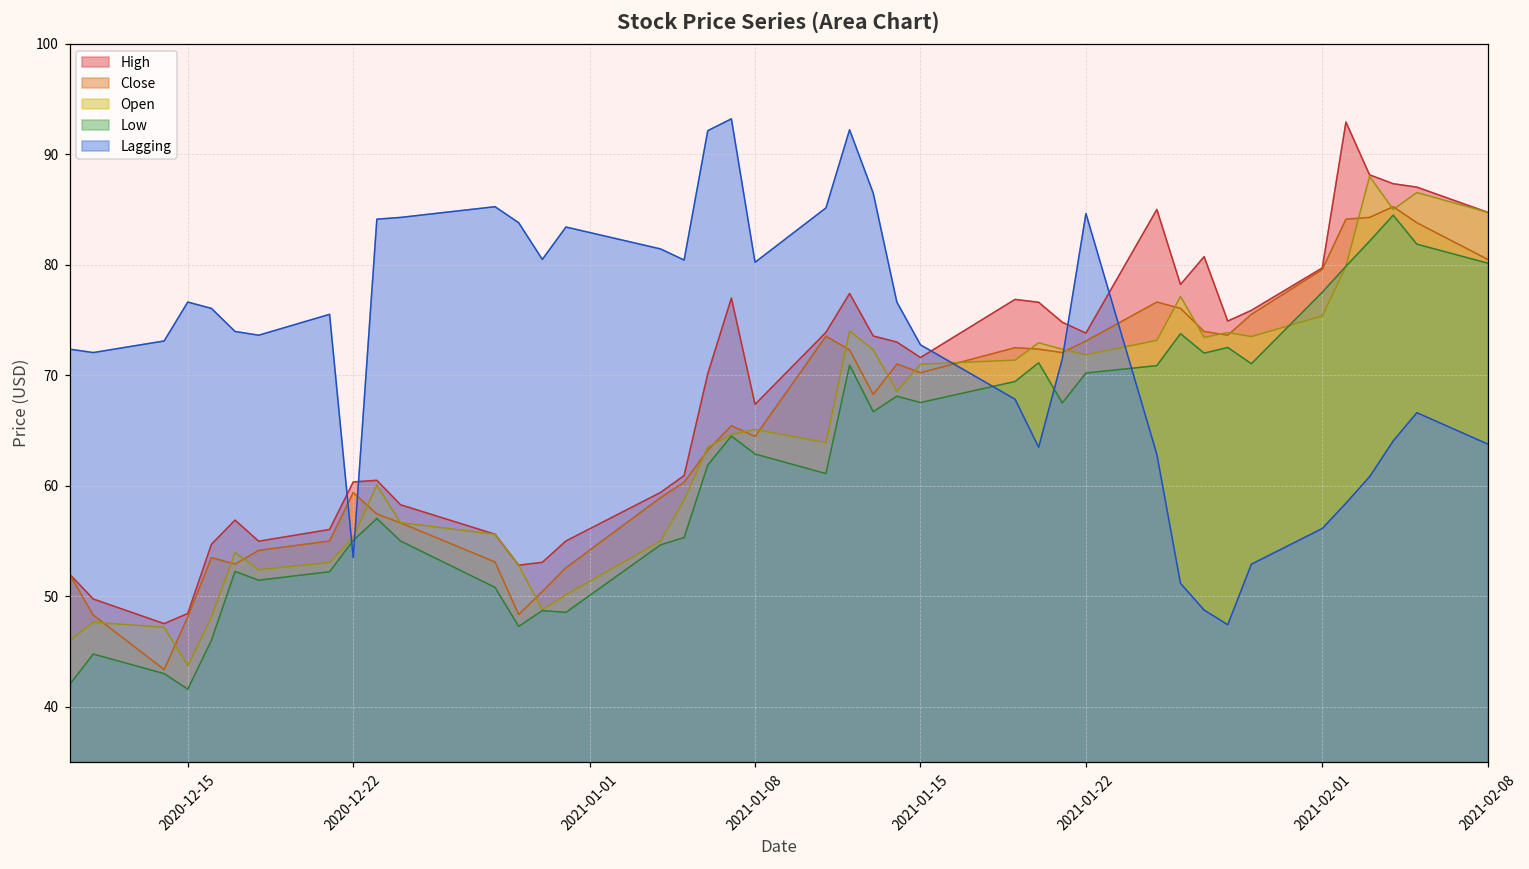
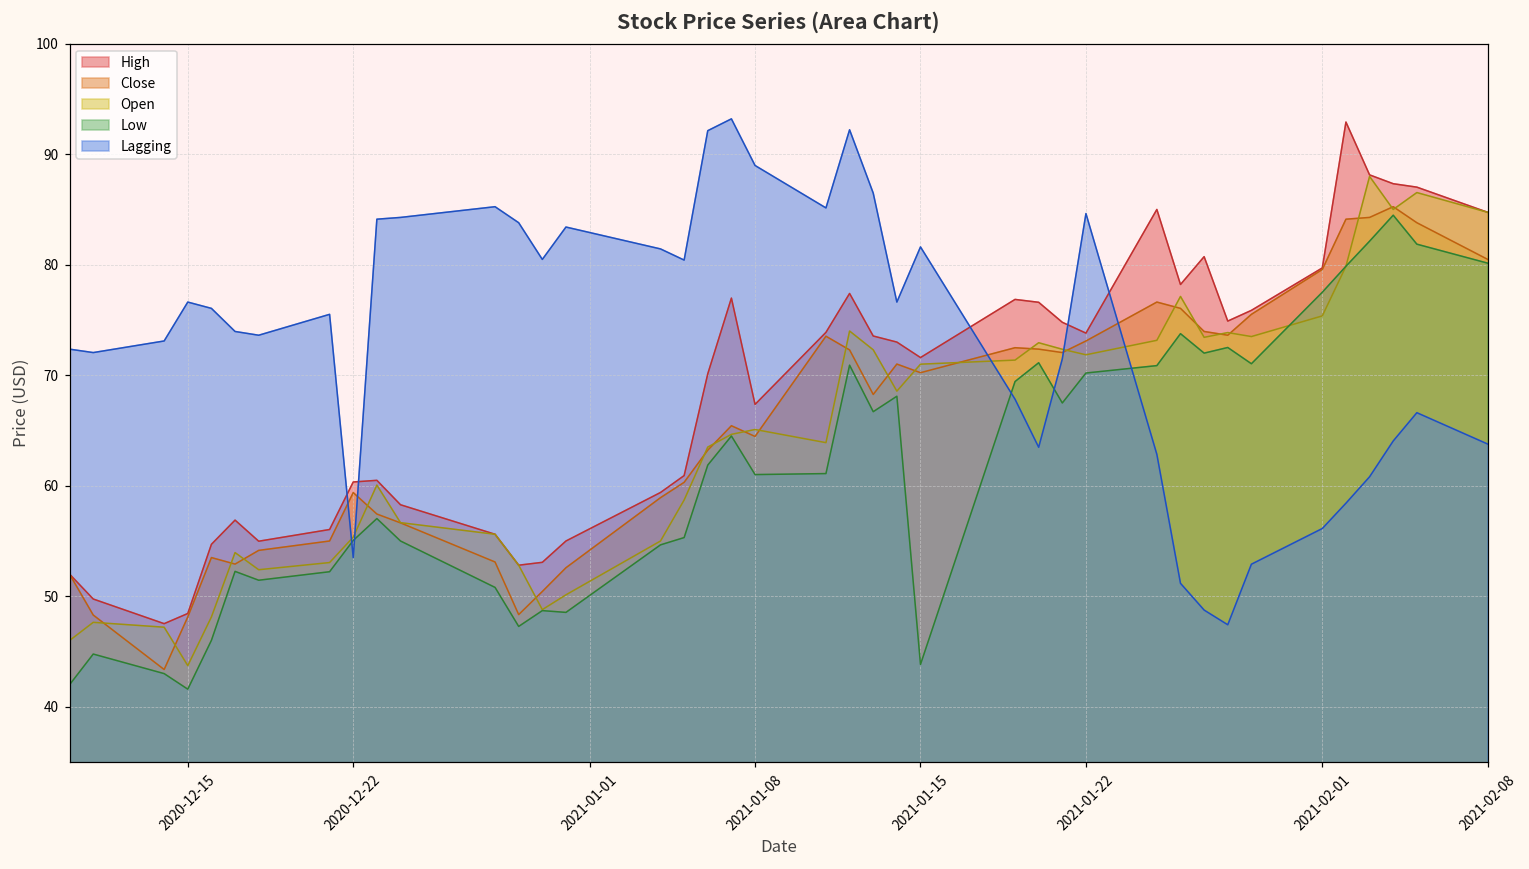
  {
    "Low": {
      "2020-12-15": 41.6,
      "2020-12-22": 55.1,
-     "2021-01-08": 62.9,
-     "2021-01-15": 67.5,
+     "2021-01-08": 61.0,
+     "2021-01-15": 43.8,
      "2021-01-22": 70.2,
      "2021-02-01": 77.5,
      "2021-02-08": 80.1
    },
    "Lagging": {
      "2020-12-15": 76.6,
      "2020-12-22": 53.5,
-     "2021-01-08": 80.2,
-     "2021-01-15": 72.8,
+     "2021-01-08": 89.0,
+     "2021-01-15": 81.6,
      "2021-01-22": 84.6,
      "2021-02-01": 56.1,
      "2021-02-08": 63.8
    }
  }
